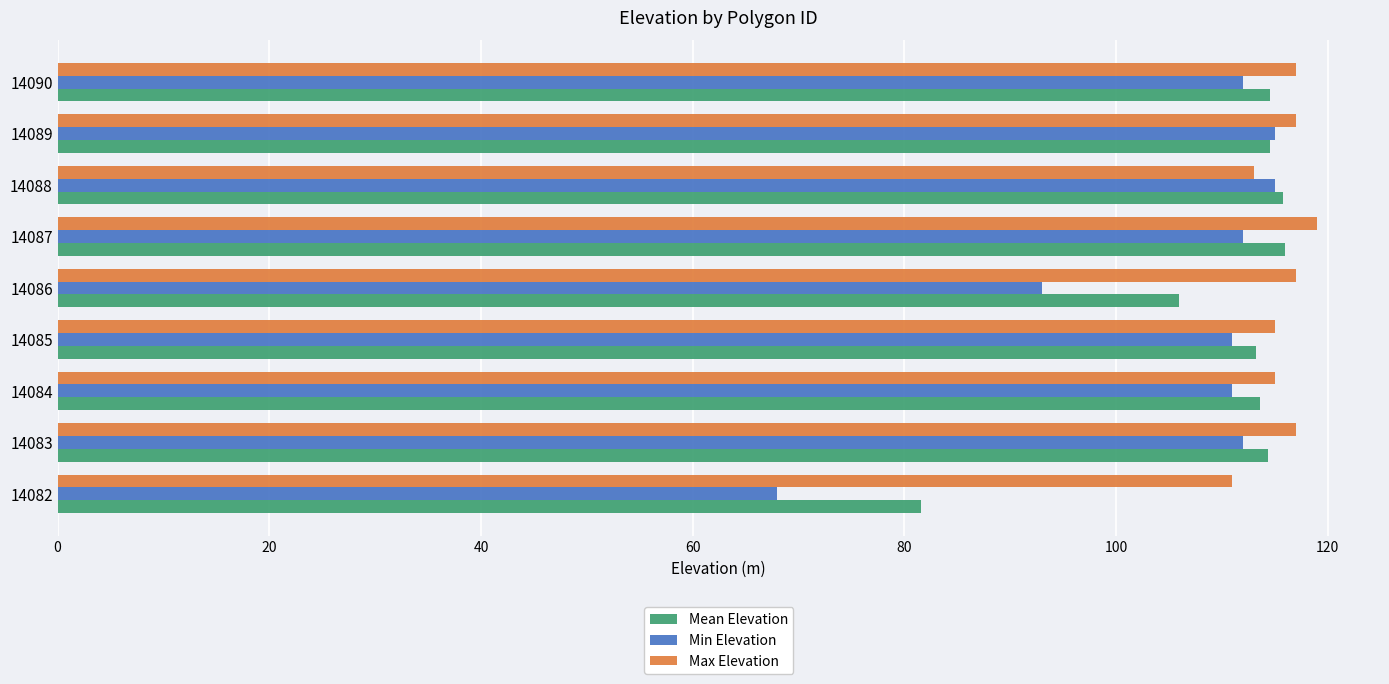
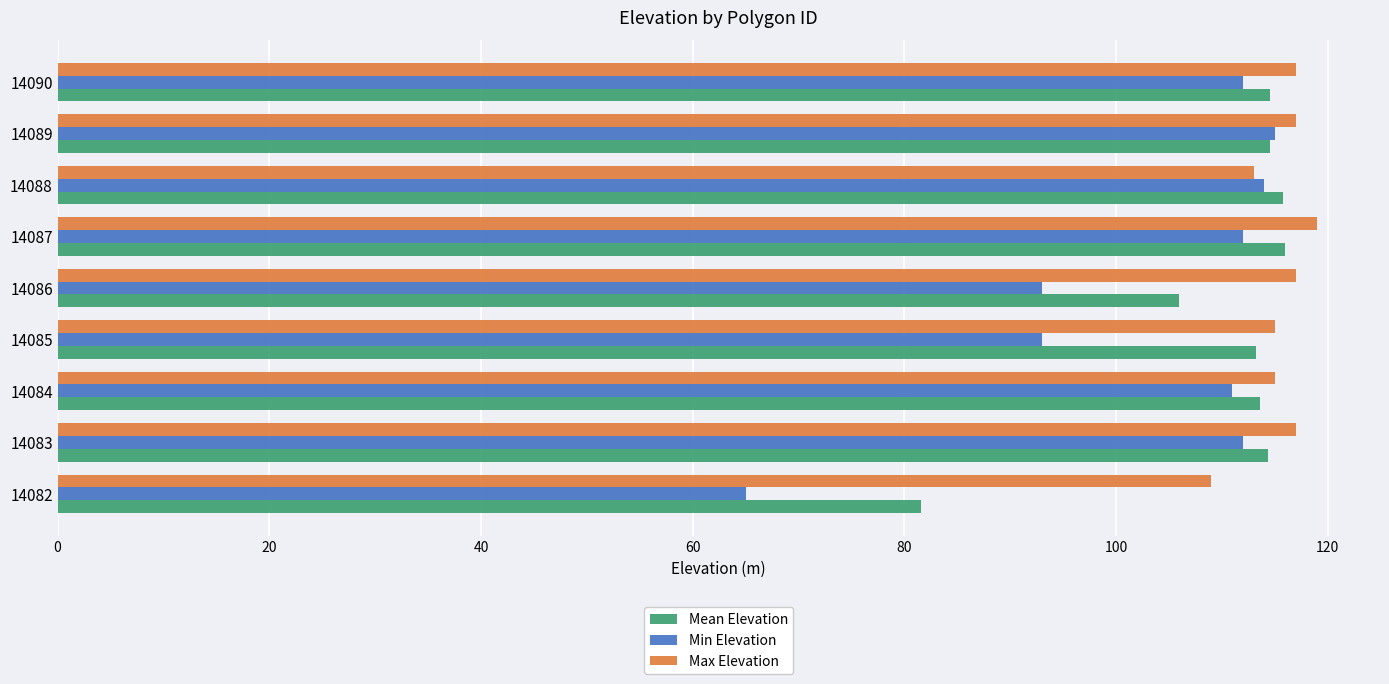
  {
    "Mean Elevation": {
      "14090": 114.6,
      "14089": 114.6,
      "14088": 116,
      "14087": 116,
      "14086": 106,
      "14085": 113,
      "14084": 113.6,
      "14083": 114.4,
      "14082": 81.6
    },
    "Min Elevation": {
      "14090": 112,
      "14089": 115,
-     "14088": 115,
+     "14088": 114,
      "14087": 112,
      "14086": 93,
-     "14085": 111,
+     "14085": 93,
      "14084": 111,
      "14083": 112,
-     "14082": 68
+     "14082": 65
    },
    "Max Elevation": {
      "14090": 117,
      "14089": 117,
      "14088": 113,
      "14087": 119,
      "14086": 117,
      "14085": 115,
      "14084": 115,
      "14083": 117,
-     "14082": 111
+     "14082": 109
    }
  }
